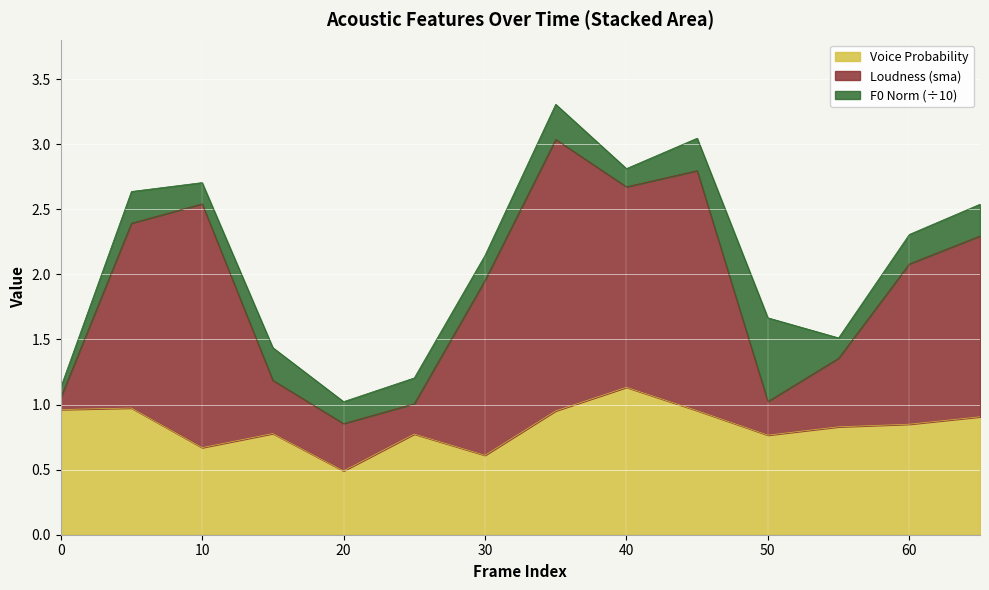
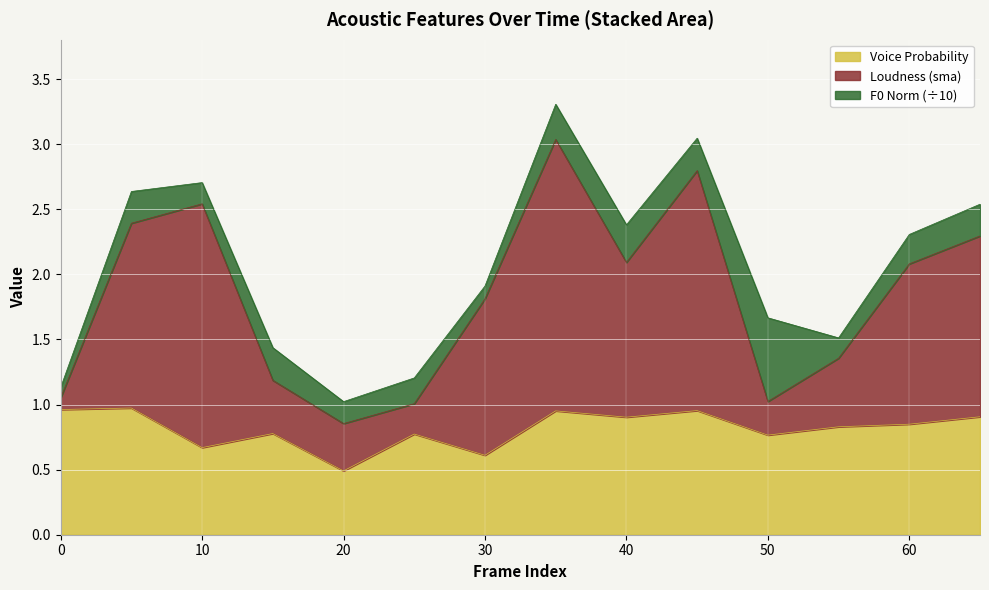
  {
    "Voice Probability": {
      "0": 0.96,
      "10": 0.67,
      "20": 0.49,
      "30": 0.61,
-     "40": 1.13,
+     "40": 0.90,
      "50": 0.77,
      "60": 0.85
    },
    "Loudness (sma)": {
      "0": 0.09,
      "10": 1.87,
      "20": 0.36,
-     "30": 1.34,
-     "40": 1.54,
+     "30": 1.20,
+     "40": 1.19,
      "50": 0.26,
      "60": 1.23
    },
    "F0 Norm (÷10)": {
      "0": 0.08,
      "10": 0.16,
      "20": 0.17,
-     "30": 0.19,
-     "40": 0.14,
+     "30": 0.10,
+     "40": 0.29,
      "50": 0.64,
      "60": 0.23
    }
  }
